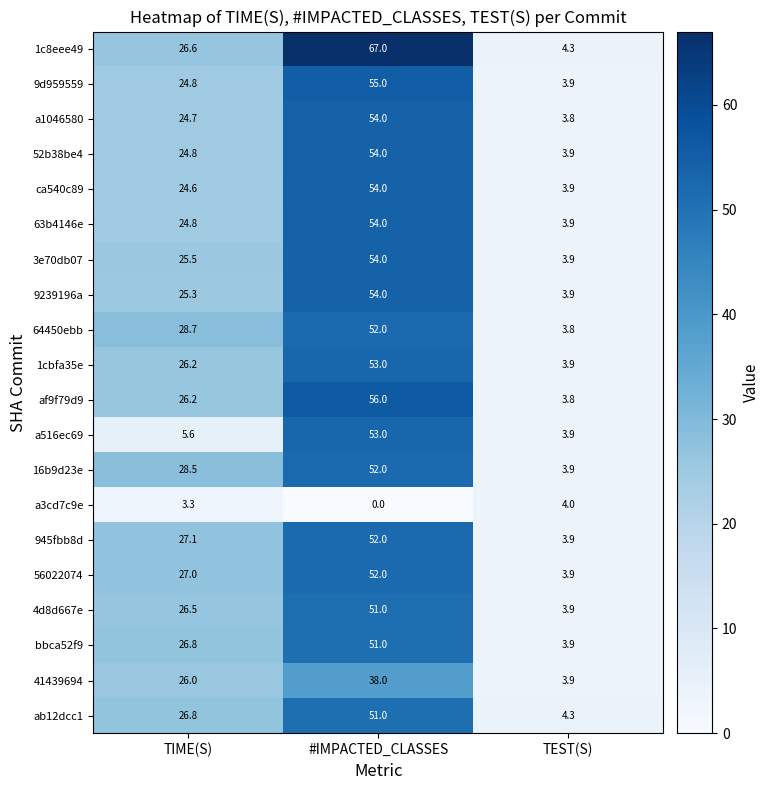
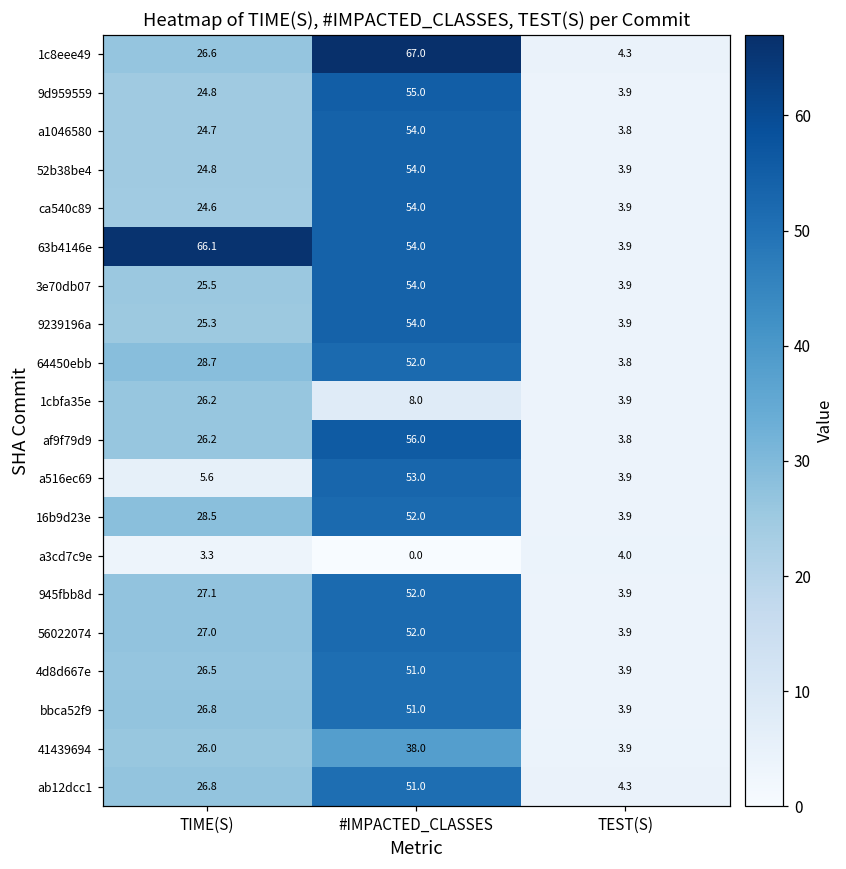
  {
    "1c8eee49": {
      "TIME(S)": 26.6,
      "#IMPACTED_CLASSES": 67.0,
      "TEST(S)": 4.3
    },
    "9d959559": {
      "TIME(S)": 24.8,
      "#IMPACTED_CLASSES": 55.0,
      "TEST(S)": 3.9
    },
    "a1046580": {
      "TIME(S)": 24.7,
      "#IMPACTED_CLASSES": 54.0,
      "TEST(S)": 3.8
    },
    "52b38be4": {
      "TIME(S)": 24.8,
      "#IMPACTED_CLASSES": 54.0,
      "TEST(S)": 3.9
    },
    "ca540c89": {
      "TIME(S)": 24.6,
      "#IMPACTED_CLASSES": 54.0,
      "TEST(S)": 3.9
    },
    "63b4146e": {
-     "TIME(S)": 24.8,
+     "TIME(S)": 66.1,
      "#IMPACTED_CLASSES": 54.0,
      "TEST(S)": 3.9
    },
    "3e70db07": {
      "TIME(S)": 25.5,
      "#IMPACTED_CLASSES": 54.0,
      "TEST(S)": 3.9
    },
    "9239196a": {
      "TIME(S)": 25.3,
      "#IMPACTED_CLASSES": 54.0,
      "TEST(S)": 3.9
    },
    "64450ebb": {
      "TIME(S)": 28.7,
      "#IMPACTED_CLASSES": 52.0,
      "TEST(S)": 3.8
    },
    "1cbfa35e": {
      "TIME(S)": 26.2,
-     "#IMPACTED_CLASSES": 53.0,
+     "#IMPACTED_CLASSES": 8.0,
      "TEST(S)": 3.9
    },
    "af9f79d9": {
      "TIME(S)": 26.2,
      "#IMPACTED_CLASSES": 56.0,
      "TEST(S)": 3.8
    },
    "a516ec69": {
      "TIME(S)": 5.6,
      "#IMPACTED_CLASSES": 53.0,
      "TEST(S)": 3.9
    },
    "16b9d23e": {
      "TIME(S)": 28.5,
      "#IMPACTED_CLASSES": 52.0,
      "TEST(S)": 3.9
    },
    "a3cd7c9e": {
      "TIME(S)": 3.3,
      "#IMPACTED_CLASSES": 0.0,
      "TEST(S)": 4.0
    },
    "945fbb8d": {
      "TIME(S)": 27.1,
      "#IMPACTED_CLASSES": 52.0,
      "TEST(S)": 3.9
    },
    "56022074": {
      "TIME(S)": 27.0,
      "#IMPACTED_CLASSES": 52.0,
      "TEST(S)": 3.9
    },
    "4d8d667e": {
      "TIME(S)": 26.5,
      "#IMPACTED_CLASSES": 51.0,
      "TEST(S)": 3.9
    },
    "bbca52f9": {
      "TIME(S)": 26.8,
      "#IMPACTED_CLASSES": 51.0,
      "TEST(S)": 3.9
    },
    "41439694": {
      "TIME(S)": 26.0,
      "#IMPACTED_CLASSES": 38.0,
      "TEST(S)": 3.9
    },
    "ab12dcc1": {
      "TIME(S)": 26.8,
      "#IMPACTED_CLASSES": 51.0,
      "TEST(S)": 4.3
    }
  }
